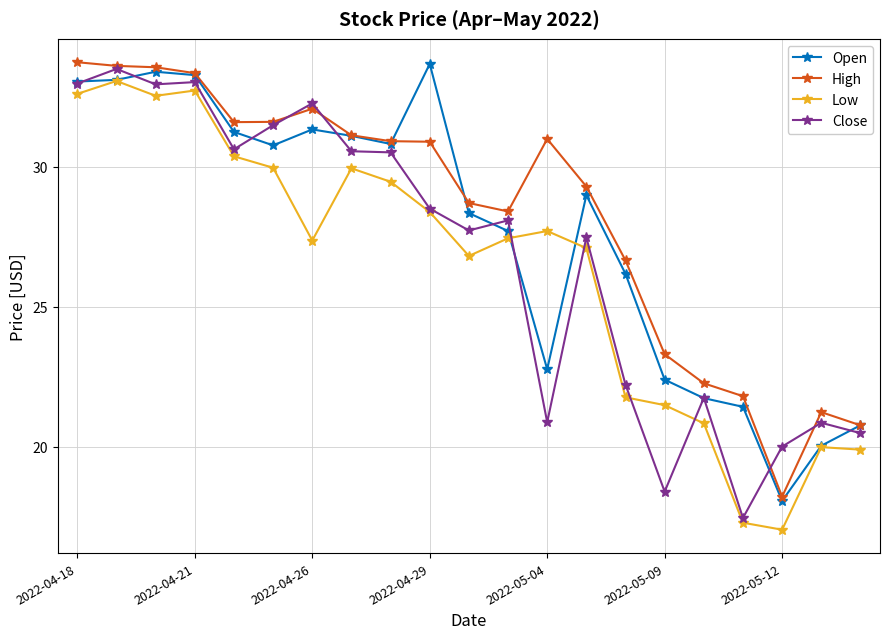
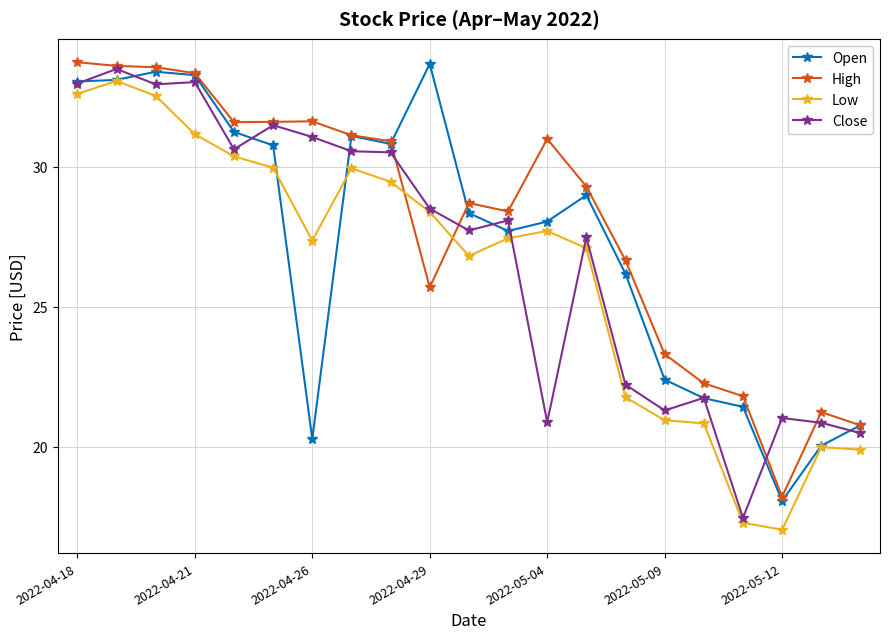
  {
    "Open": {
-     "2022-04-26": 31.3,
+     "2022-04-26": 20.3,
      "2022-04-29": 33.7,
-     "2022-05-04": 22.8,
+     "2022-05-04": 28.1,
      "2022-05-09": 22.4,
      "2022-05-12": 18.1
    },
    "High": {
      "2022-04-18": 33.7,
-     "2022-04-26": 32.1,
-     "2022-04-29": 30.9,
+     "2022-04-26": 31.6,
+     "2022-04-29": 25.7,
      "2022-05-04": 31.0,
      "2022-05-09": 23.3,
      "2022-05-12": 18.2
    },
    "Low": {
      "2022-04-18": 32.6,
-     "2022-04-21": 32.7,
+     "2022-04-21": 31.2,
      "2022-04-26": 27.4,
      "2022-04-29": 28.4,
      "2022-05-04": 27.7,
-     "2022-05-09": 21.5,
+     "2022-05-09": 21.0,
      "2022-05-12": 17.0
    },
    "Close": {
      "2022-04-21": 33.0,
-     "2022-04-26": 32.3,
+     "2022-04-26": 31.1,
      "2022-04-29": 28.5,
      "2022-05-04": 20.9,
-     "2022-05-09": 18.4,
-     "2022-05-12": 20.0
+     "2022-05-09": 21.3,
+     "2022-05-12": 21.0
    }
  }
